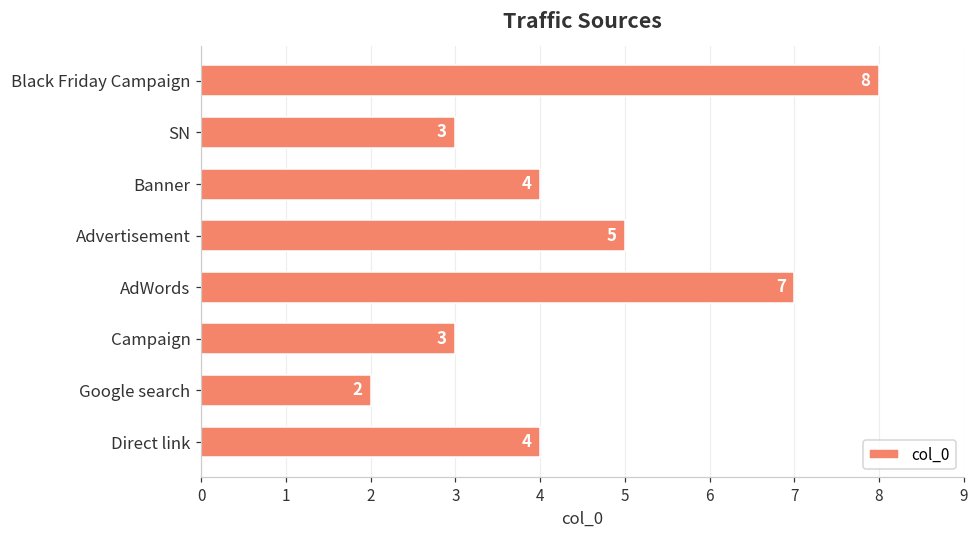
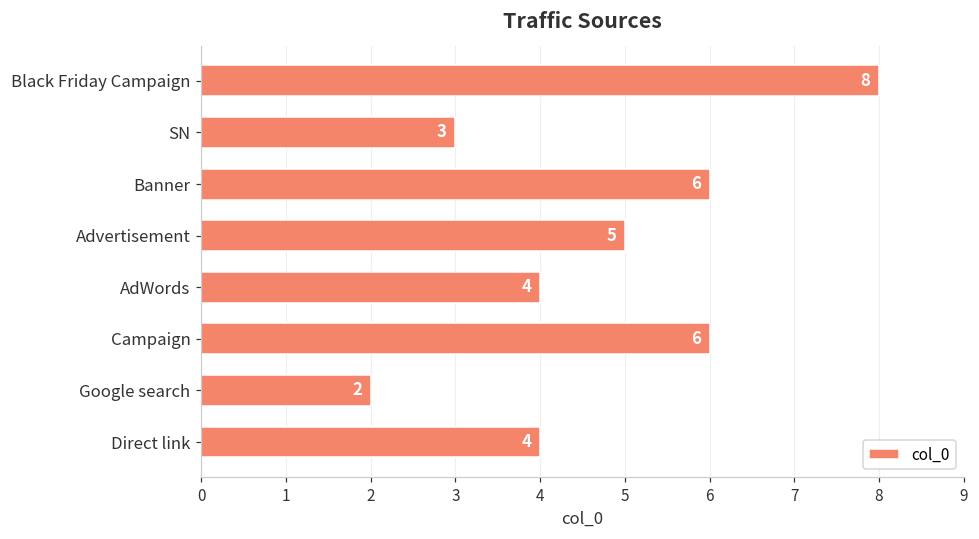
  {
    "Black Friday Campaign": 8,
    "SN": 3,
-   "Banner": 4,
+   "Banner": 6,
    "Advertisement": 5,
-   "AdWords": 7,
-   "Campaign": 3,
+   "AdWords": 4,
+   "Campaign": 6,
    "Google search": 2,
    "Direct link": 4
  }
